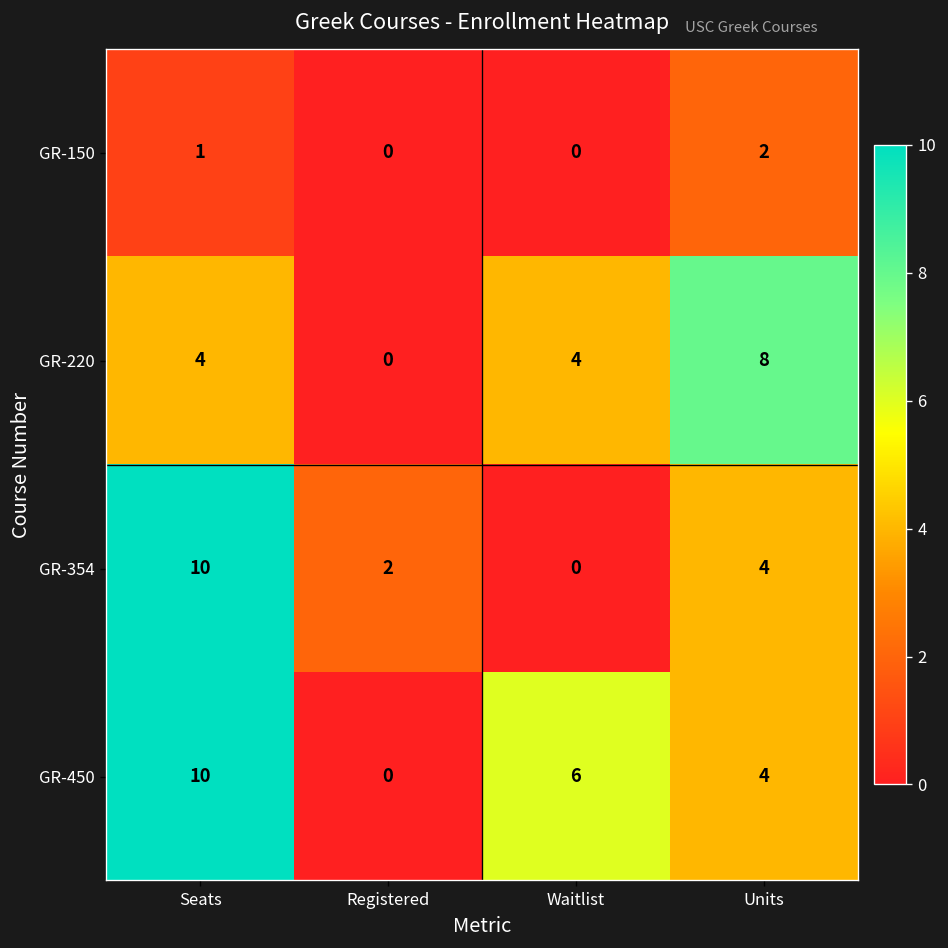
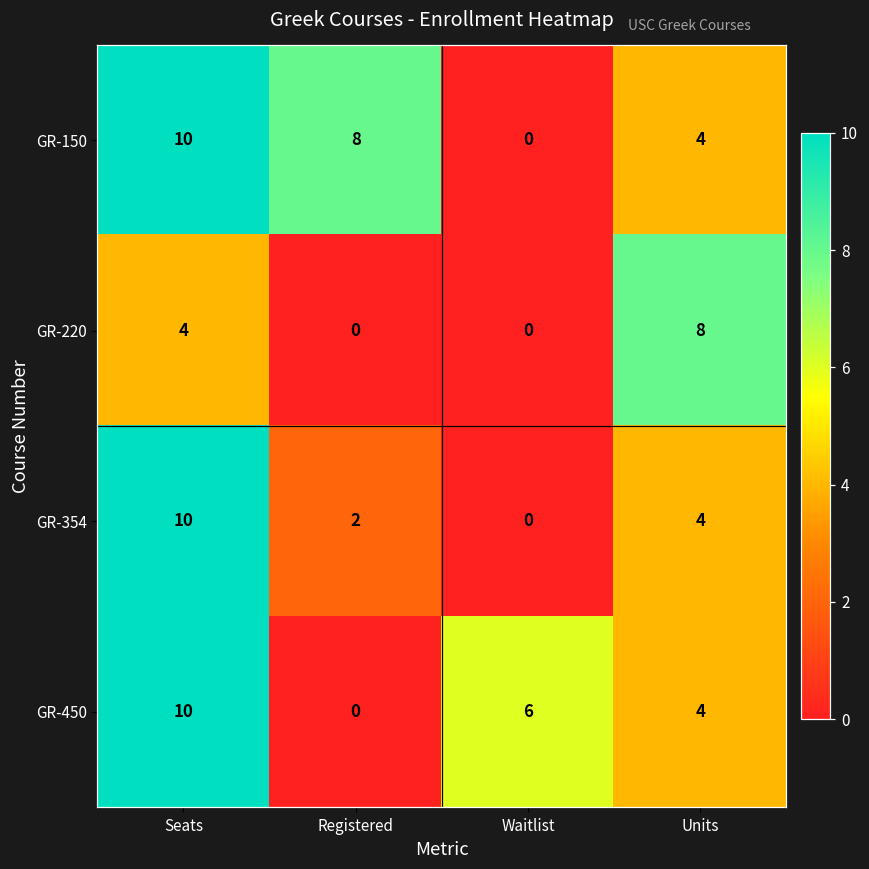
  {
    "GR-150": {
-     "Seats": 1,
-     "Registered": 0,
+     "Seats": 10,
+     "Registered": 8,
      "Waitlist": 0,
-     "Units": 2
+     "Units": 4
    },
    "GR-220": {
      "Seats": 4,
      "Registered": 0,
-     "Waitlist": 4,
+     "Waitlist": 0,
      "Units": 8
    },
    "GR-354": {
      "Seats": 10,
      "Registered": 2,
      "Waitlist": 0,
      "Units": 4
    },
    "GR-450": {
      "Seats": 10,
      "Registered": 0,
      "Waitlist": 6,
      "Units": 4
    }
  }
